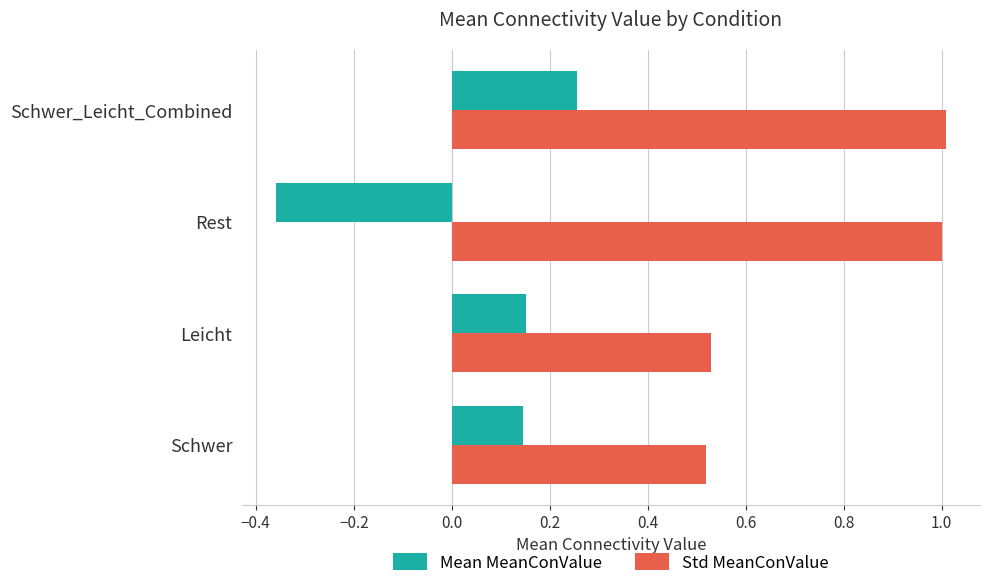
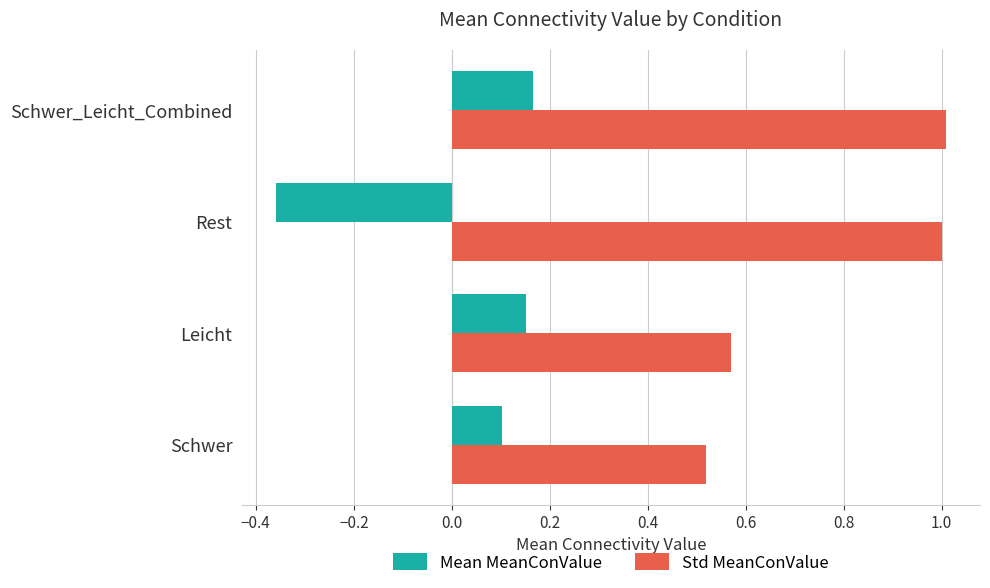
  {
    "Mean MeanConValue": {
-     "Schwer_Leicht_Combined": 0.26,
+     "Schwer_Leicht_Combined": 0.17,
      "Rest": -0.36,
      "Leicht": 0.15,
-     "Schwer": 0.14
+     "Schwer": 0.10
    },
    "Std MeanConValue": {
      "Schwer_Leicht_Combined": 1.01,
      "Rest": 1.00,
-     "Leicht": 0.53,
+     "Leicht": 0.57,
      "Schwer": 0.52
    }
  }
